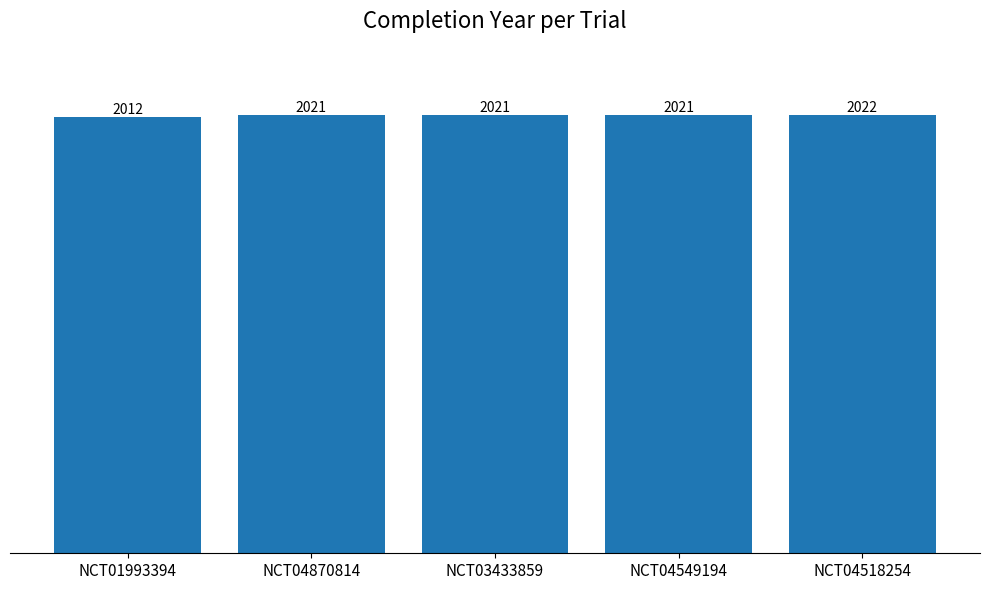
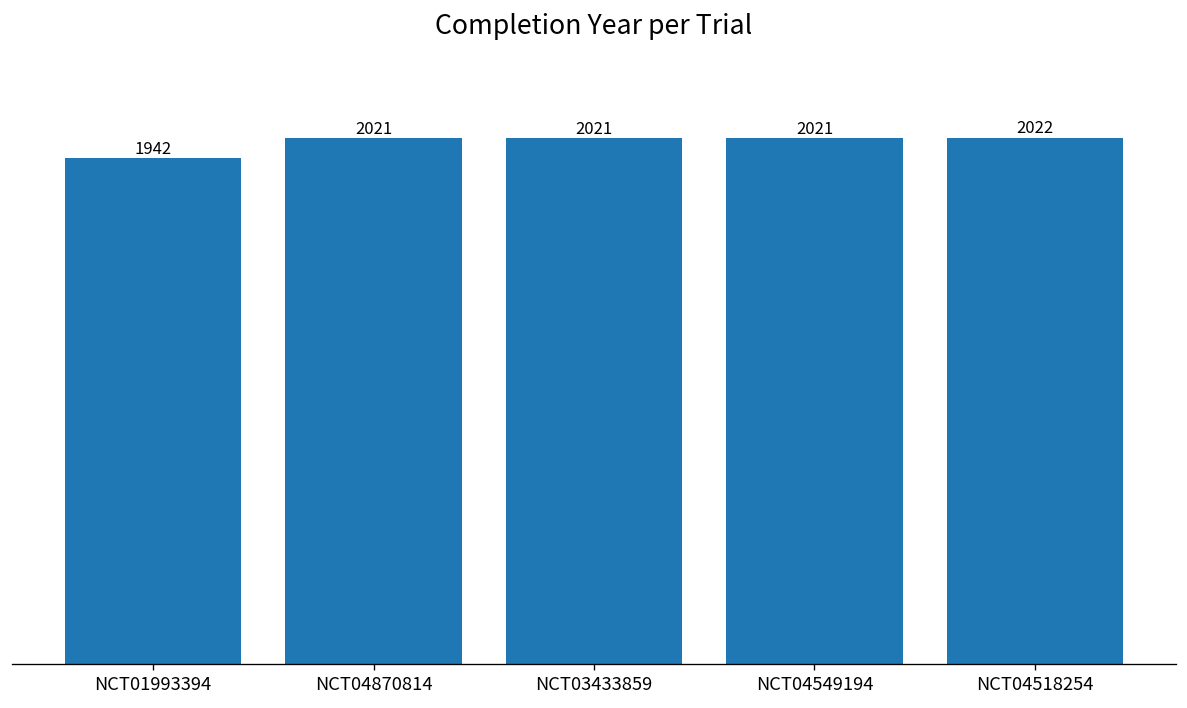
  {
-   "NCT01993394": 2012,
+   "NCT01993394": 1942,
    "NCT04870814": 2021,
    "NCT03433859": 2021,
    "NCT04549194": 2021,
    "NCT04518254": 2022
  }
